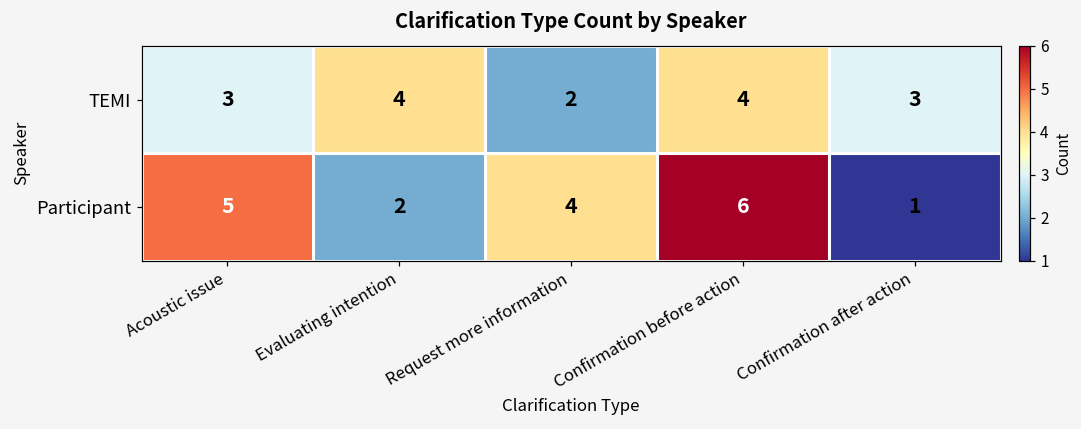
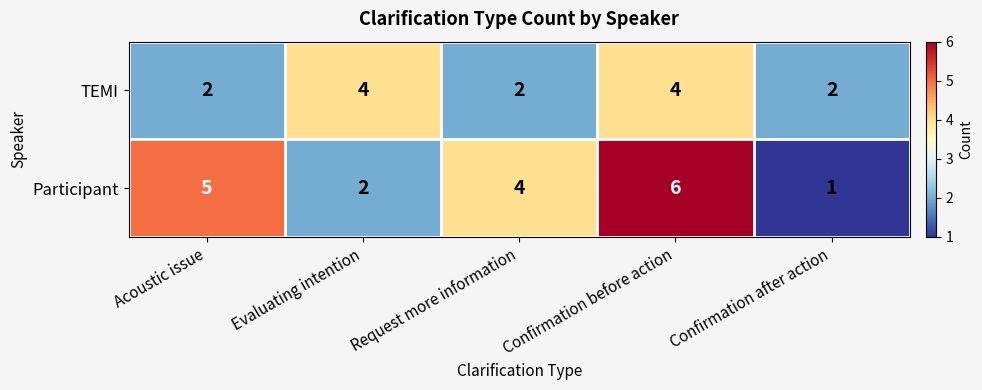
  {
    "TEMI": {
-     "Acoustic issue": 3,
+     "Acoustic issue": 2,
      "Evaluating intention": 4,
      "Request more information": 2,
      "Confirmation before action": 4,
-     "Confirmation after action": 3
+     "Confirmation after action": 2
    },
    "Participant": {
      "Acoustic issue": 5,
      "Evaluating intention": 2,
      "Request more information": 4,
      "Confirmation before action": 6,
      "Confirmation after action": 1
    }
  }
